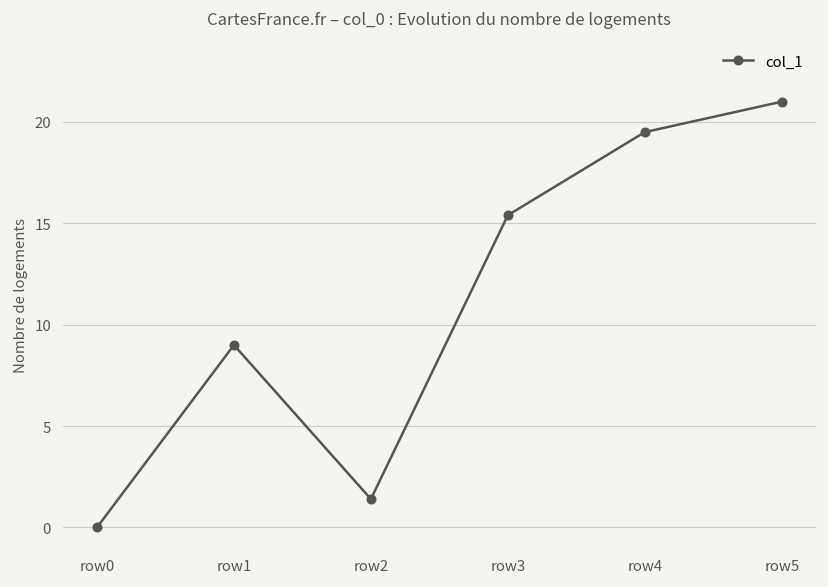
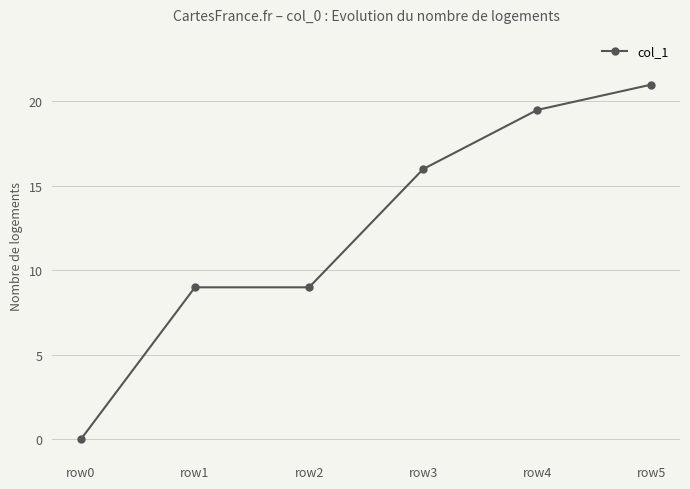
  {
    "row0": 0.0,
    "row1": 9.0,
-   "row2": 1.4,
-   "row3": 15.4,
+   "row2": 9.0,
+   "row3": 16.0,
    "row4": 19.5,
    "row5": 21.0
  }
